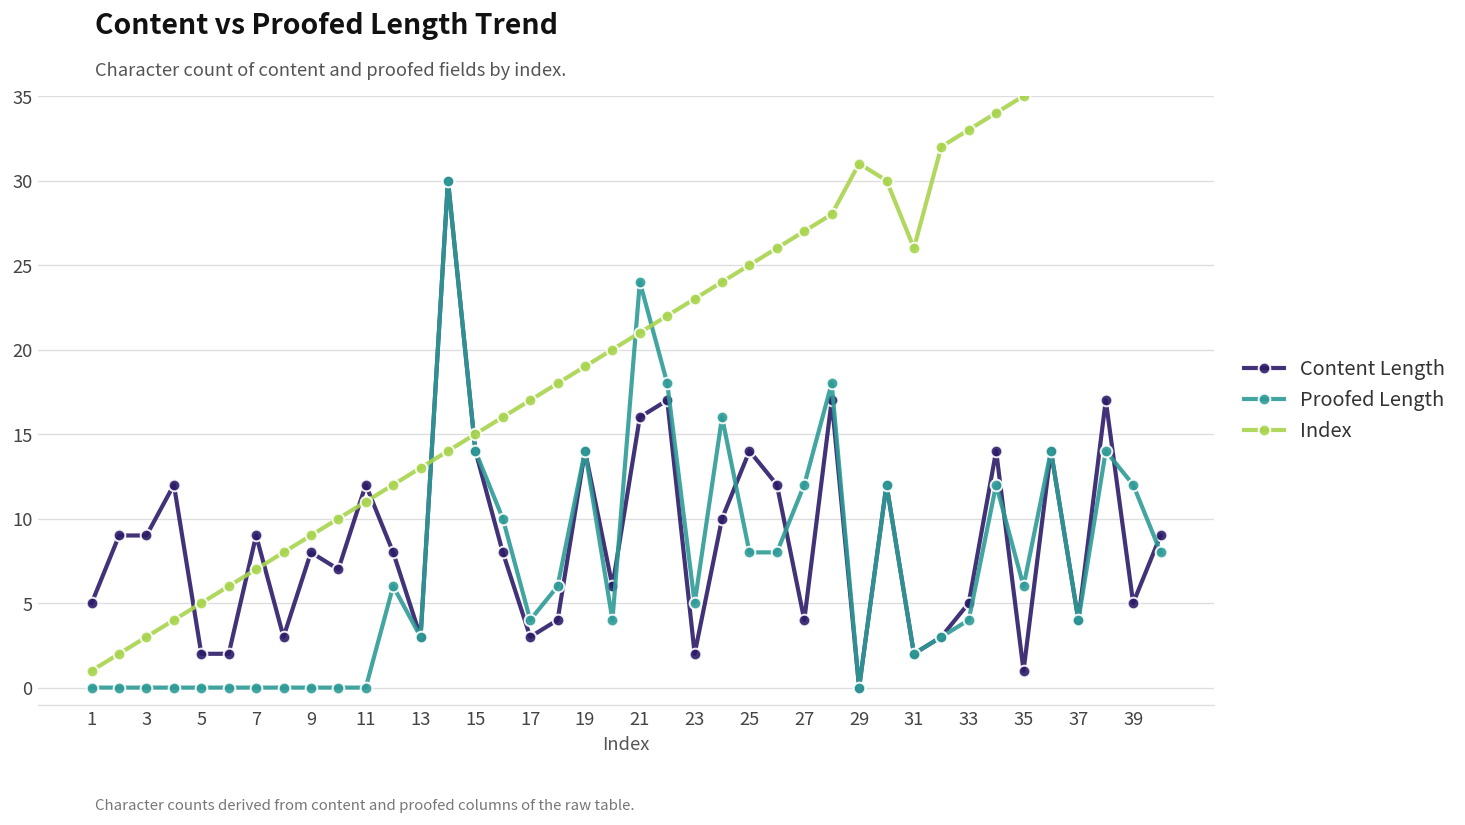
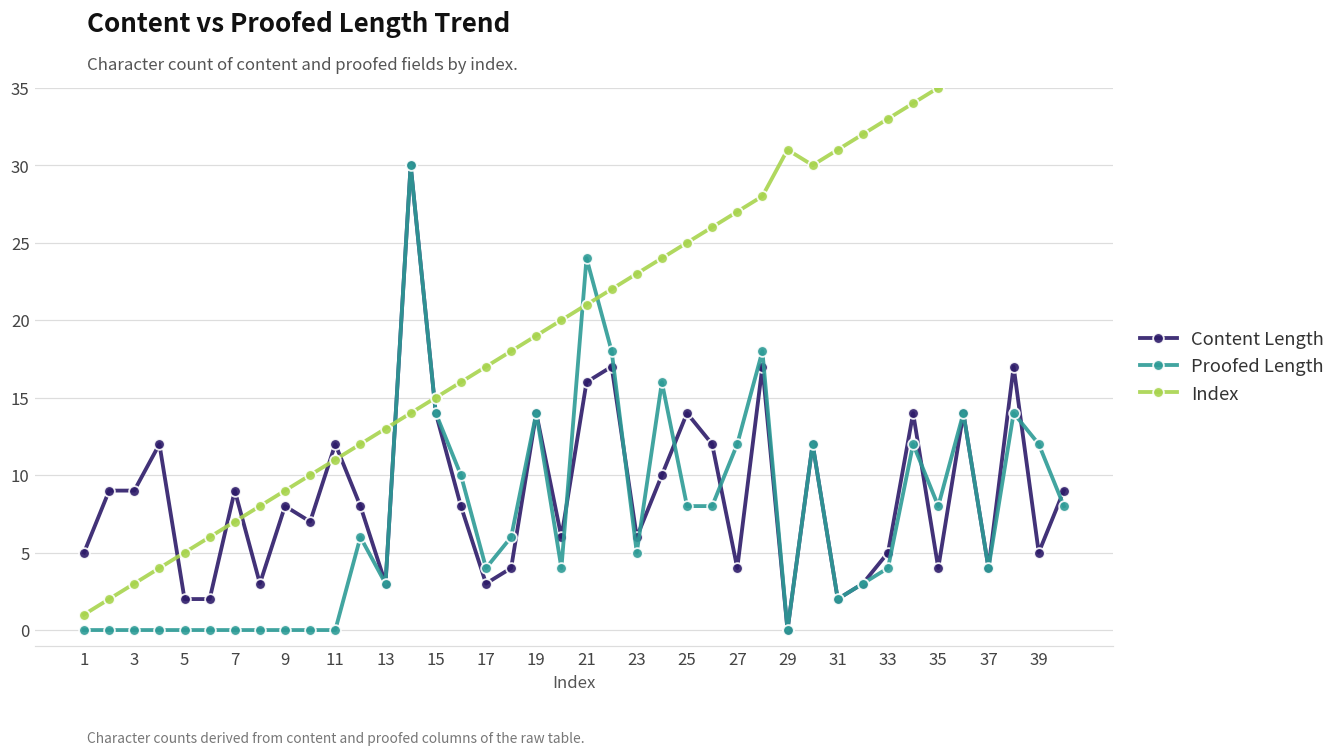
  {
    "Content Length": {
      "1": 5,
      "3": 9,
      "5": 2,
      "7": 9,
      "9": 8,
      "11": 12,
      "17": 3,
      "21": 16,
-     "23": 2,
+     "23": 6,
      "25": 14,
      "27": 4,
      "33": 5,
-     "35": 1,
+     "35": 4,
      "39": 5
    },
    "Proofed Length": {
      "1": 0,
      "3": 0,
      "5": 0,
      "7": 0,
      "9": 0,
      "11": 0,
      "17": 4,
      "21": 24,
      "23": 5,
      "25": 8,
      "27": 12,
      "33": 4,
-     "35": 6,
+     "35": 8,
      "39": 12
    },
    "Index": {
      "1": 1,
      "3": 3,
      "5": 5,
      "7": 7,
      "9": 9,
      "11": 11,
      "13": 13,
      "15": 15,
      "17": 17,
      "19": 19,
      "21": 21,
      "23": 23,
      "25": 25,
      "27": 27,
      "29": 31,
-     "31": 26,
+     "31": 31,
      "33": 33,
      "35": 35
    }
  }
